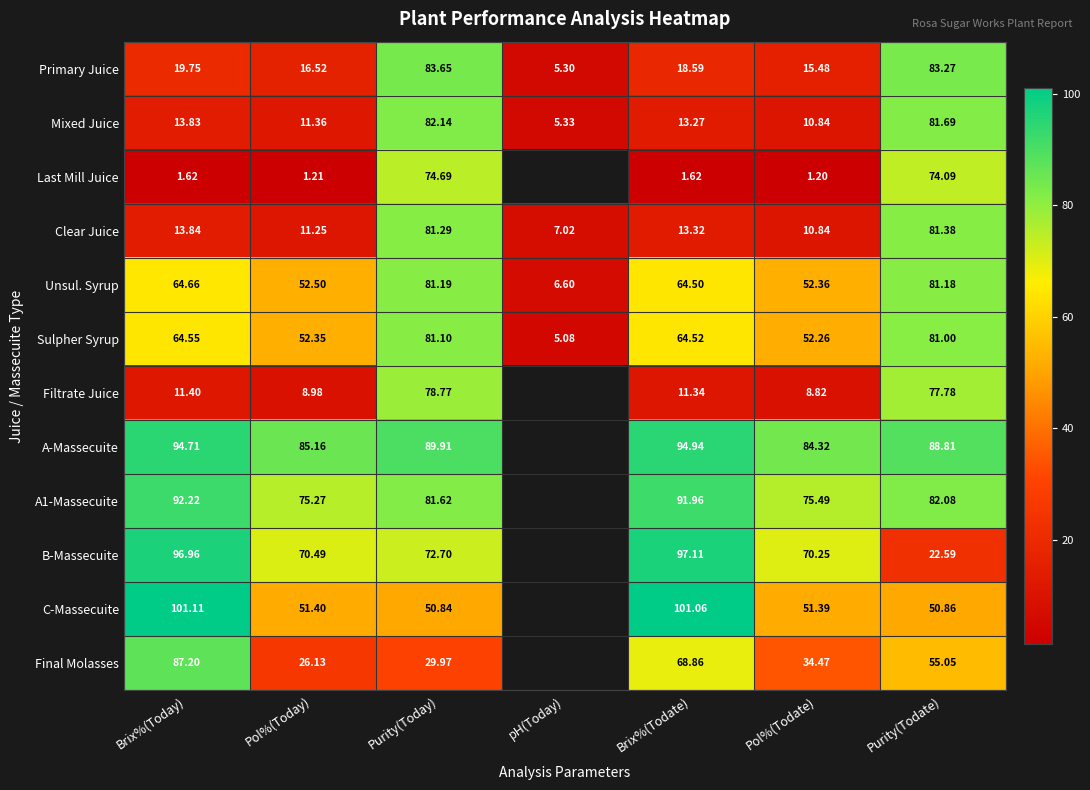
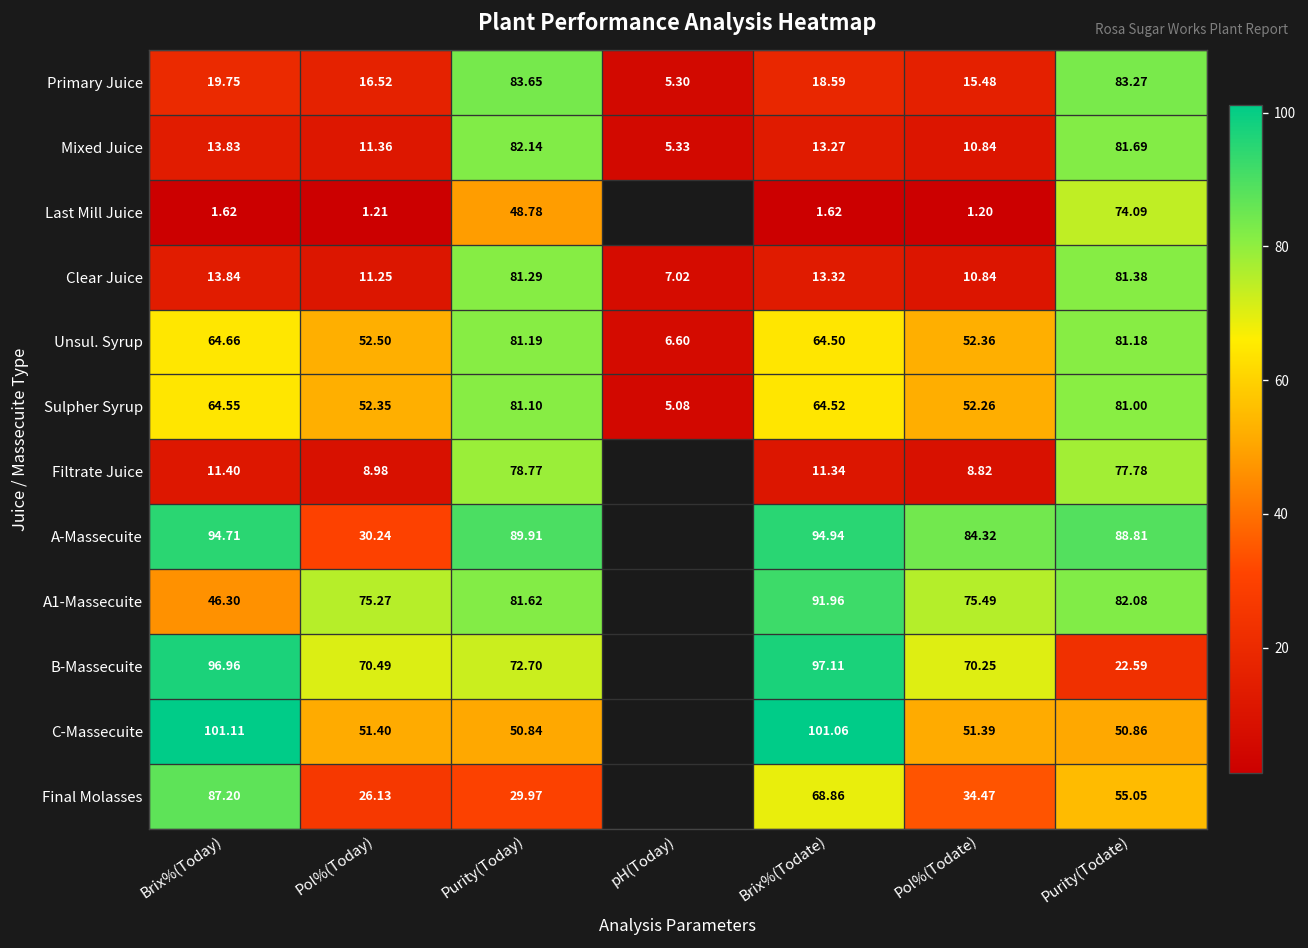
  {
    "Primary Juice": {
      "Brix%(Today)": 19.75,
      "Pol%(Today)": 16.52,
      "Purity(Today)": 83.65,
      "pH(Today)": 5.30,
      "Brix%(Todate)": 18.59,
      "Pol%(Todate)": 15.48,
      "Purity(Todate)": 83.27
    },
    "Mixed Juice": {
      "Brix%(Today)": 13.83,
      "Pol%(Today)": 11.36,
      "Purity(Today)": 82.14,
      "pH(Today)": 5.33,
      "Brix%(Todate)": 13.27,
      "Pol%(Todate)": 10.84,
      "Purity(Todate)": 81.69
    },
    "Last Mill Juice": {
      "Brix%(Today)": 1.62,
      "Pol%(Today)": 1.21,
-     "Purity(Today)": 74.69,
+     "Purity(Today)": 48.78,
      "Brix%(Todate)": 1.62,
      "Pol%(Todate)": 1.20,
      "Purity(Todate)": 74.09
    },
    "Clear Juice": {
      "Brix%(Today)": 13.84,
      "Pol%(Today)": 11.25,
      "Purity(Today)": 81.29,
      "pH(Today)": 7.02,
      "Brix%(Todate)": 13.32,
      "Pol%(Todate)": 10.84,
      "Purity(Todate)": 81.38
    },
    "Unsul. Syrup": {
      "Brix%(Today)": 64.66,
      "Pol%(Today)": 52.50,
      "Purity(Today)": 81.19,
      "pH(Today)": 6.60,
      "Brix%(Todate)": 64.50,
      "Pol%(Todate)": 52.36,
      "Purity(Todate)": 81.18
    },
    "Sulpher Syrup": {
      "Brix%(Today)": 64.55,
      "Pol%(Today)": 52.35,
      "Purity(Today)": 81.10,
      "pH(Today)": 5.08,
      "Brix%(Todate)": 64.52,
      "Pol%(Todate)": 52.26,
      "Purity(Todate)": 81.00
    },
    "Filtrate Juice": {
      "Brix%(Today)": 11.40,
      "Pol%(Today)": 8.98,
      "Purity(Today)": 78.77,
      "Brix%(Todate)": 11.34,
      "Pol%(Todate)": 8.82,
      "Purity(Todate)": 77.78
    },
    "A-Massecuite": {
      "Brix%(Today)": 94.71,
-     "Pol%(Today)": 85.16,
+     "Pol%(Today)": 30.24,
      "Purity(Today)": 89.91,
      "Brix%(Todate)": 94.94,
      "Pol%(Todate)": 84.32,
      "Purity(Todate)": 88.81
    },
    "A1-Massecuite": {
-     "Brix%(Today)": 92.22,
+     "Brix%(Today)": 46.30,
      "Pol%(Today)": 75.27,
      "Purity(Today)": 81.62,
      "Brix%(Todate)": 91.96,
      "Pol%(Todate)": 75.49,
      "Purity(Todate)": 82.08
    },
    "B-Massecuite": {
      "Brix%(Today)": 96.96,
      "Pol%(Today)": 70.49,
      "Purity(Today)": 72.70,
      "Brix%(Todate)": 97.11,
      "Pol%(Todate)": 70.25,
      "Purity(Todate)": 22.59
    },
    "C-Massecuite": {
      "Brix%(Today)": 101.11,
      "Pol%(Today)": 51.40,
      "Purity(Today)": 50.84,
      "Brix%(Todate)": 101.06,
      "Pol%(Todate)": 51.39,
      "Purity(Todate)": 50.86
    },
    "Final Molasses": {
      "Brix%(Today)": 87.20,
      "Pol%(Today)": 26.13,
      "Purity(Today)": 29.97,
      "Brix%(Todate)": 68.86,
      "Pol%(Todate)": 34.47,
      "Purity(Todate)": 55.05
    }
  }
